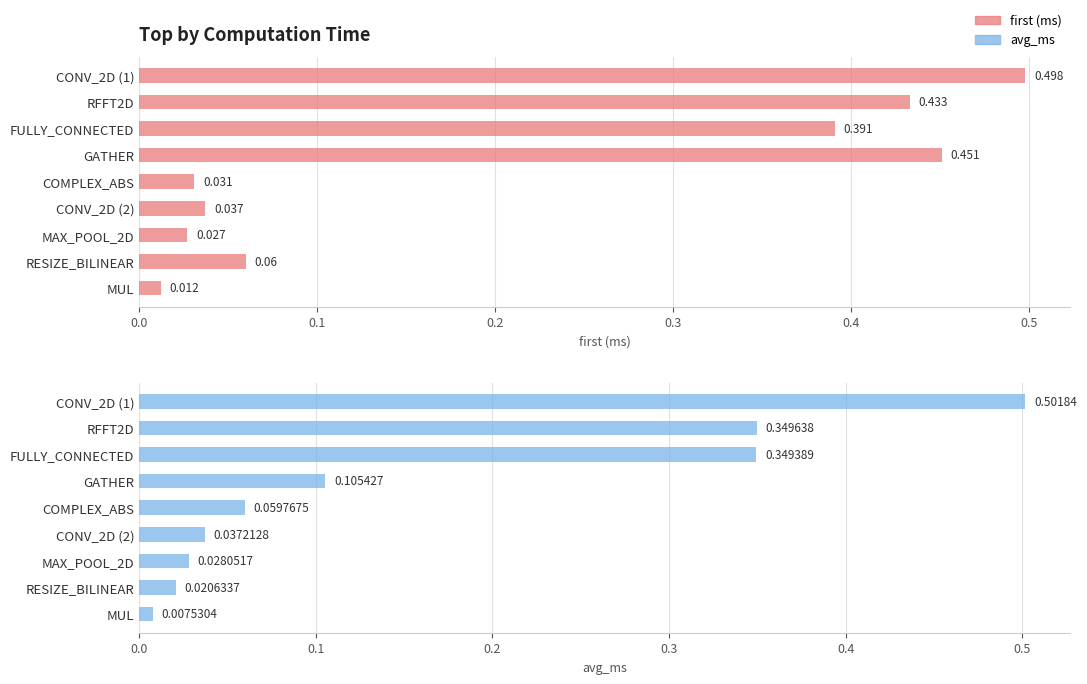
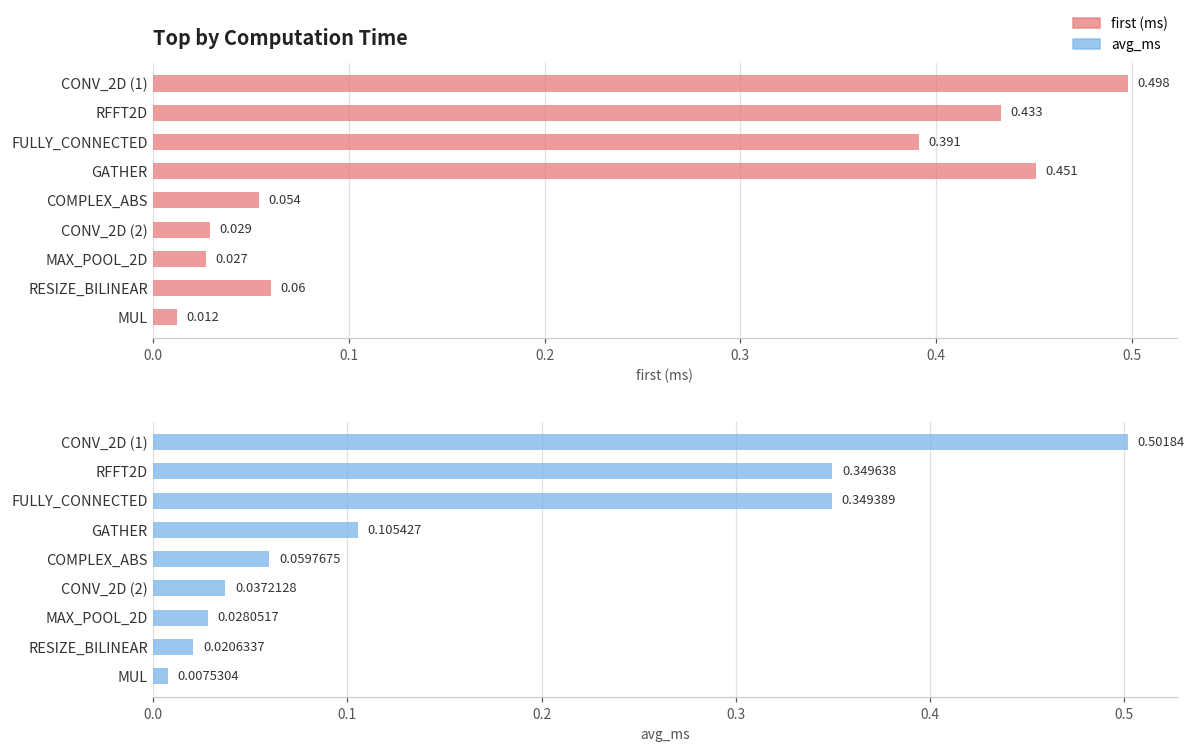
  {
    "Top by Computation Time": {
      "CONV_2D (1)": 0.498,
      "RFFT2D": 0.433,
      "FULLY_CONNECTED": 0.391,
      "GATHER": 0.451,
-     "COMPLEX_ABS": 0.031,
-     "CONV_2D (2)": 0.037,
+     "COMPLEX_ABS": 0.054,
+     "CONV_2D (2)": 0.029,
      "MAX_POOL_2D": 0.027,
      "RESIZE_BILINEAR": 0.06,
      "MUL": 0.012
    }
  }
